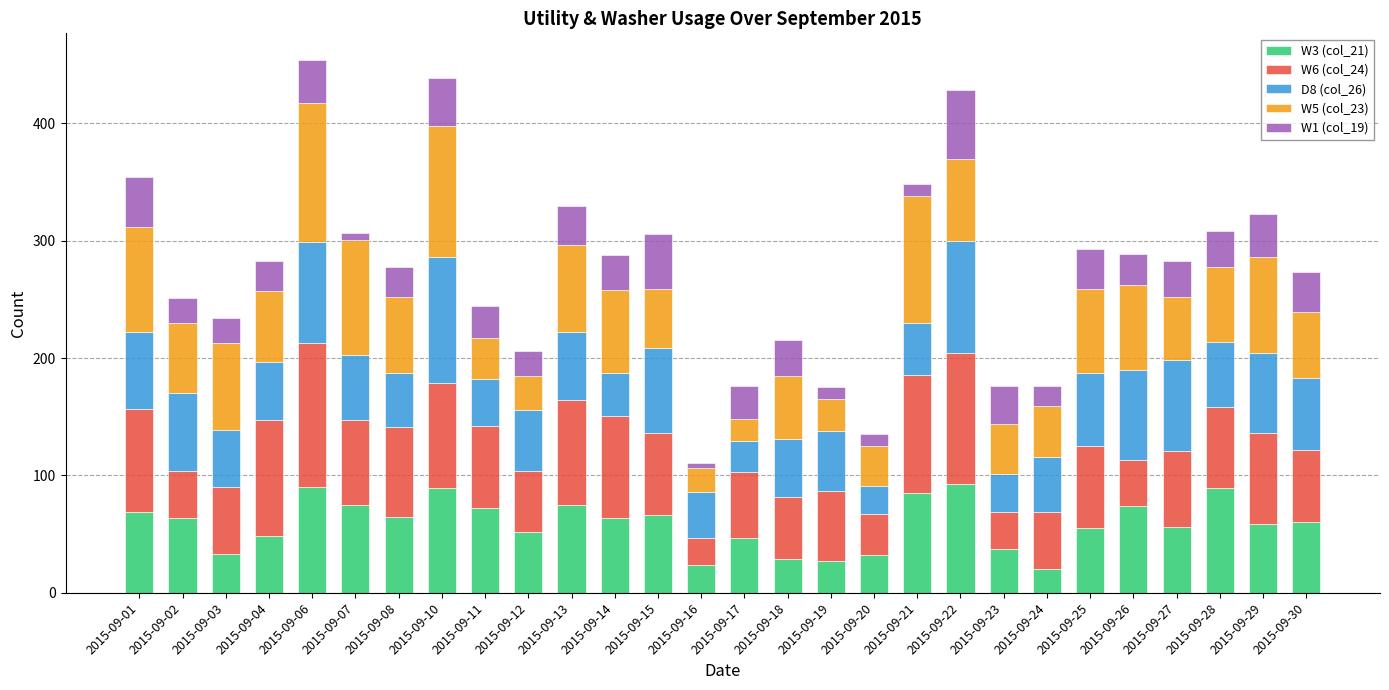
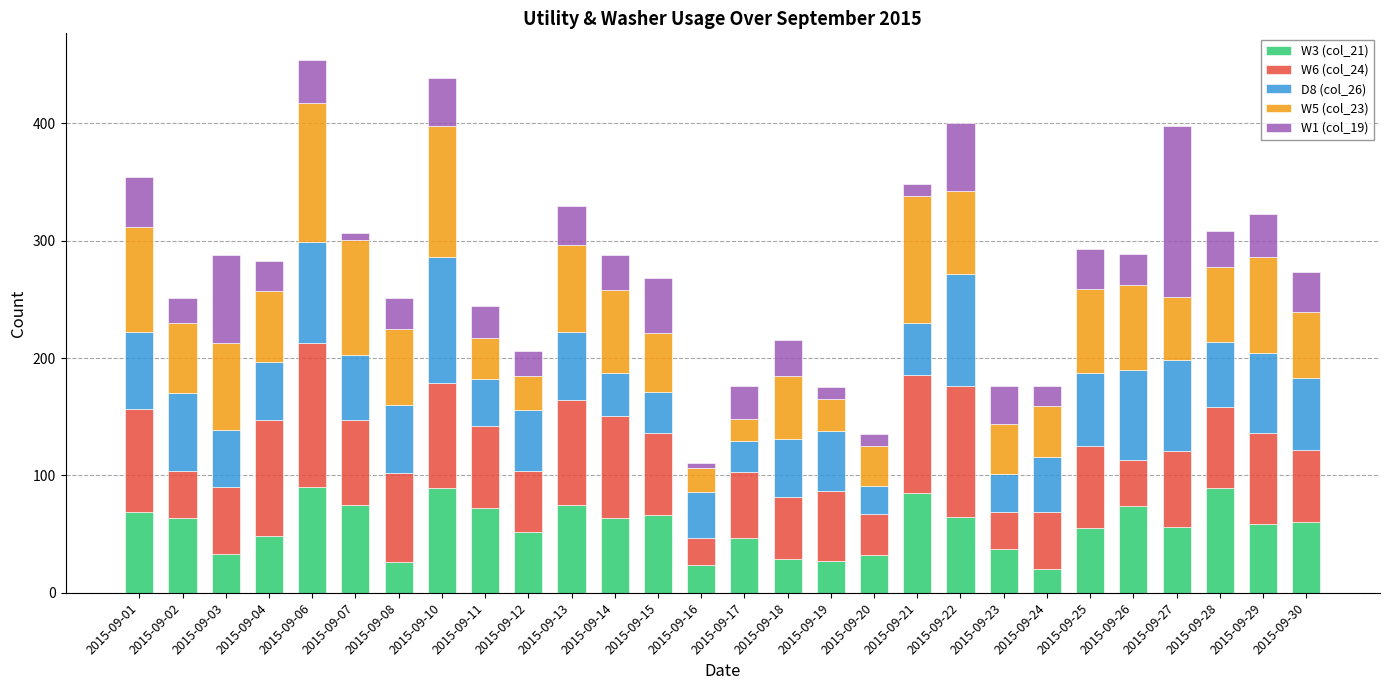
  {
    "W3 (col_21)": {
      "2015-09-01": 69,
      "2015-09-02": 64,
      "2015-09-03": 33,
      "2015-09-04": 48,
      "2015-09-06": 90,
      "2015-09-07": 75,
-     "2015-09-08": 65,
+     "2015-09-08": 26,
      "2015-09-10": 89,
      "2015-09-11": 72,
      "2015-09-12": 52,
      "2015-09-13": 75,
      "2015-09-14": 64,
      "2015-09-15": 66,
      "2015-09-16": 24,
      "2015-09-17": 47,
      "2015-09-18": 29,
      "2015-09-19": 27,
      "2015-09-20": 32,
      "2015-09-21": 85,
-     "2015-09-22": 93,
+     "2015-09-22": 65,
      "2015-09-23": 37,
      "2015-09-24": 20,
      "2015-09-25": 55,
      "2015-09-26": 74,
      "2015-09-27": 56,
      "2015-09-28": 89,
      "2015-09-29": 59,
      "2015-09-30": 60
    },
    "W6 (col_24)": {
      "2015-09-01": 88,
      "2015-09-02": 40,
      "2015-09-03": 57,
      "2015-09-04": 99,
      "2015-09-06": 123,
      "2015-09-07": 72,
      "2015-09-08": 76,
      "2015-09-10": 90,
      "2015-09-11": 70,
      "2015-09-12": 52,
      "2015-09-13": 89,
      "2015-09-14": 87,
      "2015-09-15": 70,
      "2015-09-16": 23,
      "2015-09-17": 56,
      "2015-09-18": 53,
      "2015-09-19": 60,
      "2015-09-20": 35,
      "2015-09-21": 101,
      "2015-09-22": 111,
      "2015-09-23": 32,
      "2015-09-24": 49,
      "2015-09-25": 70,
      "2015-09-26": 39,
      "2015-09-27": 65,
      "2015-09-28": 69,
      "2015-09-29": 77,
      "2015-09-30": 62
    },
    "D8 (col_26)": {
      "2015-09-01": 65,
      "2015-09-02": 66,
      "2015-09-03": 49,
      "2015-09-04": 50,
      "2015-09-06": 86,
      "2015-09-07": 56,
-     "2015-09-08": 46,
+     "2015-09-08": 58,
      "2015-09-10": 107,
      "2015-09-11": 40,
      "2015-09-12": 52,
      "2015-09-13": 58,
      "2015-09-14": 36,
-     "2015-09-15": 73,
+     "2015-09-15": 35,
      "2015-09-16": 39,
      "2015-09-17": 26,
      "2015-09-18": 49,
      "2015-09-19": 51,
      "2015-09-20": 24,
      "2015-09-21": 44,
      "2015-09-22": 96,
      "2015-09-23": 32,
      "2015-09-24": 47,
      "2015-09-25": 62,
      "2015-09-26": 77,
      "2015-09-27": 77,
      "2015-09-28": 56,
      "2015-09-29": 68,
      "2015-09-30": 61
    },
    "W5 (col_23)": {
      "2015-09-01": 90,
      "2015-09-02": 60,
      "2015-09-03": 74,
      "2015-09-04": 60,
      "2015-09-06": 118,
      "2015-09-07": 98,
      "2015-09-08": 65,
      "2015-09-10": 112,
      "2015-09-11": 35,
      "2015-09-12": 29,
      "2015-09-13": 74,
      "2015-09-14": 71,
      "2015-09-15": 50,
      "2015-09-16": 20,
      "2015-09-17": 19,
      "2015-09-18": 54,
      "2015-09-19": 27,
      "2015-09-20": 34,
      "2015-09-21": 108,
      "2015-09-22": 70,
      "2015-09-23": 43,
      "2015-09-24": 43,
      "2015-09-25": 72,
      "2015-09-26": 72,
      "2015-09-27": 54,
      "2015-09-28": 64,
      "2015-09-29": 82,
      "2015-09-30": 56
    },
    "W1 (col_19)": {
      "2015-09-01": 42,
      "2015-09-02": 21,
-     "2015-09-03": 21,
+     "2015-09-03": 75,
      "2015-09-04": 26,
      "2015-09-06": 37,
      "2015-09-07": 6,
      "2015-09-08": 26,
      "2015-09-10": 41,
      "2015-09-11": 27,
      "2015-09-12": 21,
      "2015-09-13": 34,
      "2015-09-14": 30,
      "2015-09-15": 47,
      "2015-09-16": 5,
      "2015-09-17": 28,
      "2015-09-18": 30,
      "2015-09-19": 10,
      "2015-09-20": 10,
      "2015-09-21": 10,
      "2015-09-22": 58,
      "2015-09-23": 32,
      "2015-09-24": 17,
      "2015-09-25": 34,
      "2015-09-26": 27,
-     "2015-09-27": 31,
+     "2015-09-27": 146,
      "2015-09-28": 30,
      "2015-09-29": 37,
      "2015-09-30": 34
    }
  }
